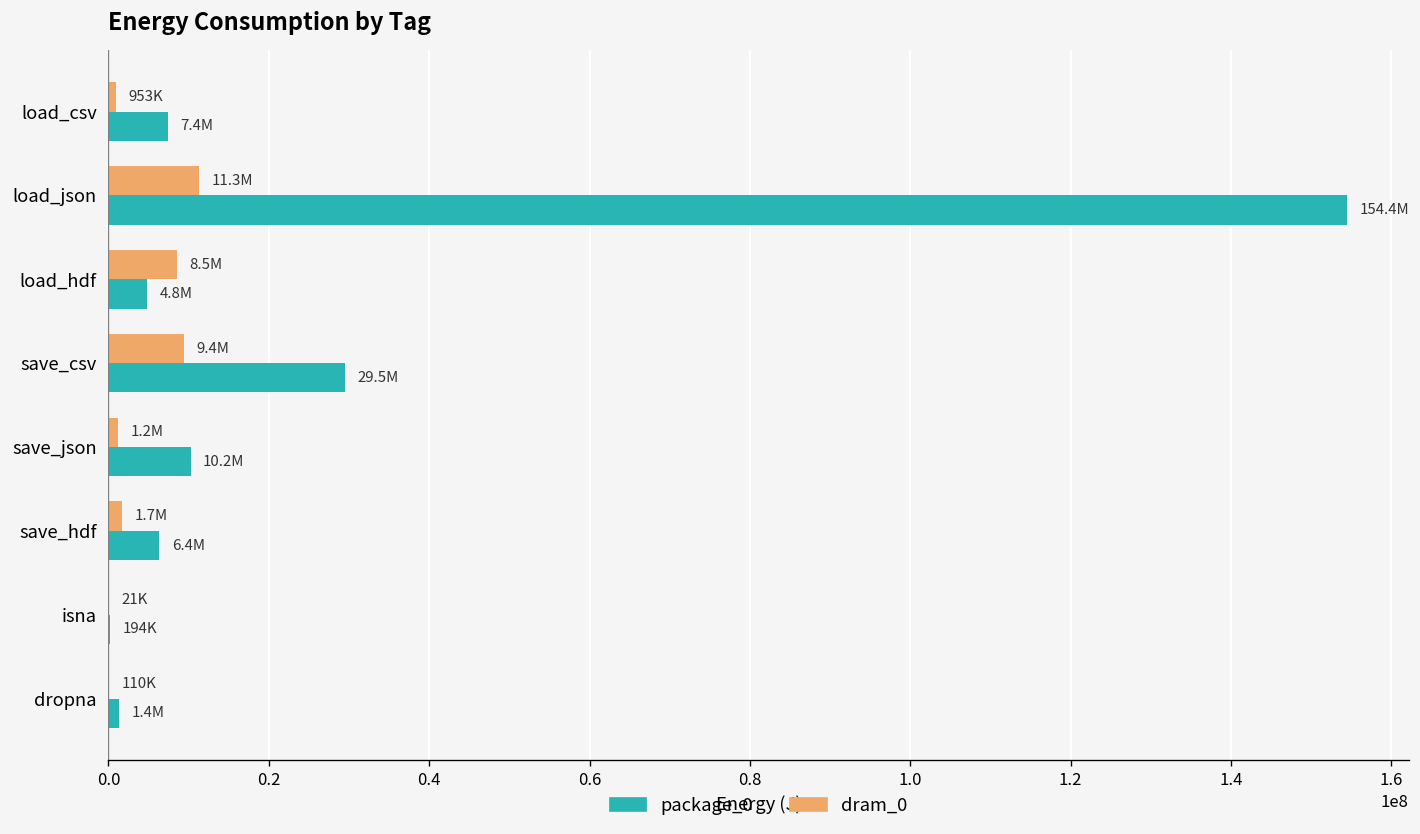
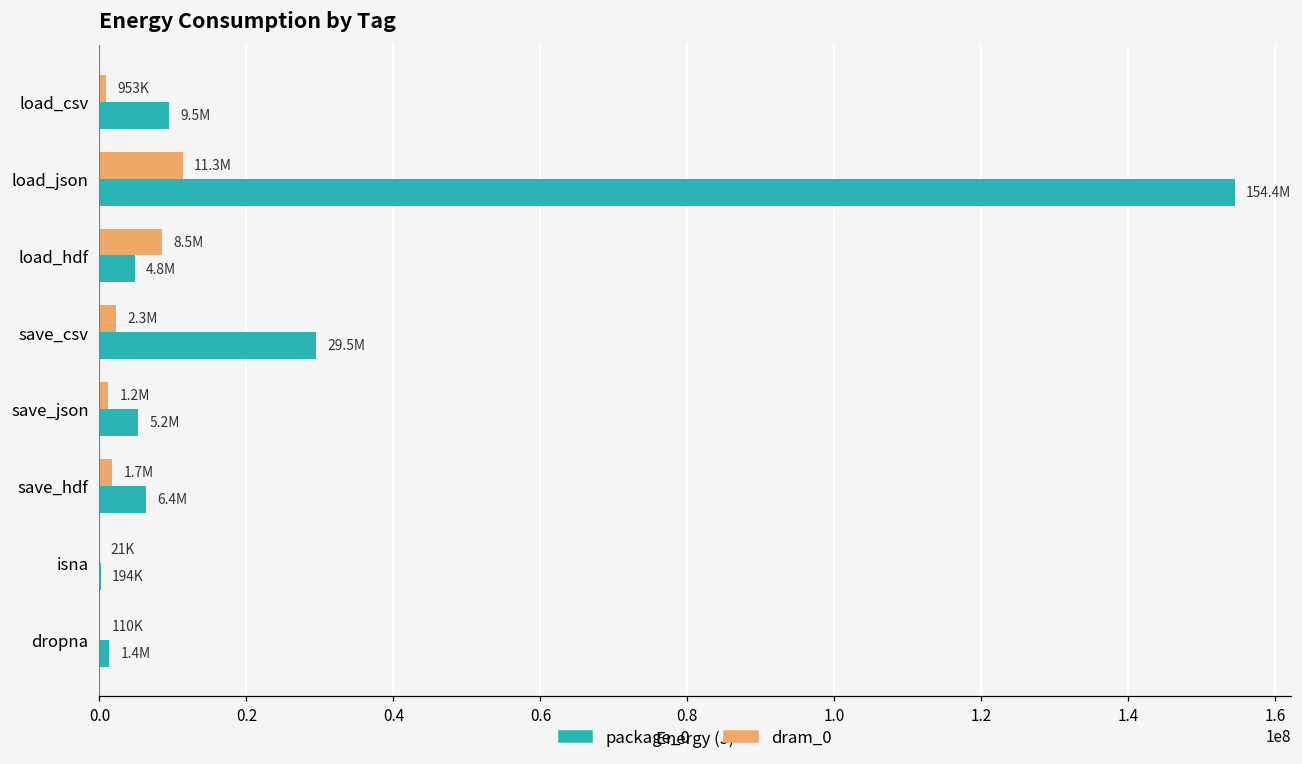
  {
    "package_0": {
-     "load_csv": "7.4M",
+     "load_csv": "9.5M",
      "load_json": "154.4M",
      "load_hdf": "4.8M",
      "save_csv": "29.5M",
-     "save_json": "10.2M",
+     "save_json": "5.2M",
      "save_hdf": "6.4M",
      "isna": "194K",
      "dropna": "1.4M"
    },
    "dram_0": {
      "load_csv": "953K",
      "load_json": "11.3M",
      "load_hdf": "8.5M",
-     "save_csv": "9.4M",
+     "save_csv": "2.3M",
      "save_json": "1.2M",
      "save_hdf": "1.7M",
      "isna": "21K",
      "dropna": "110K"
    }
  }
